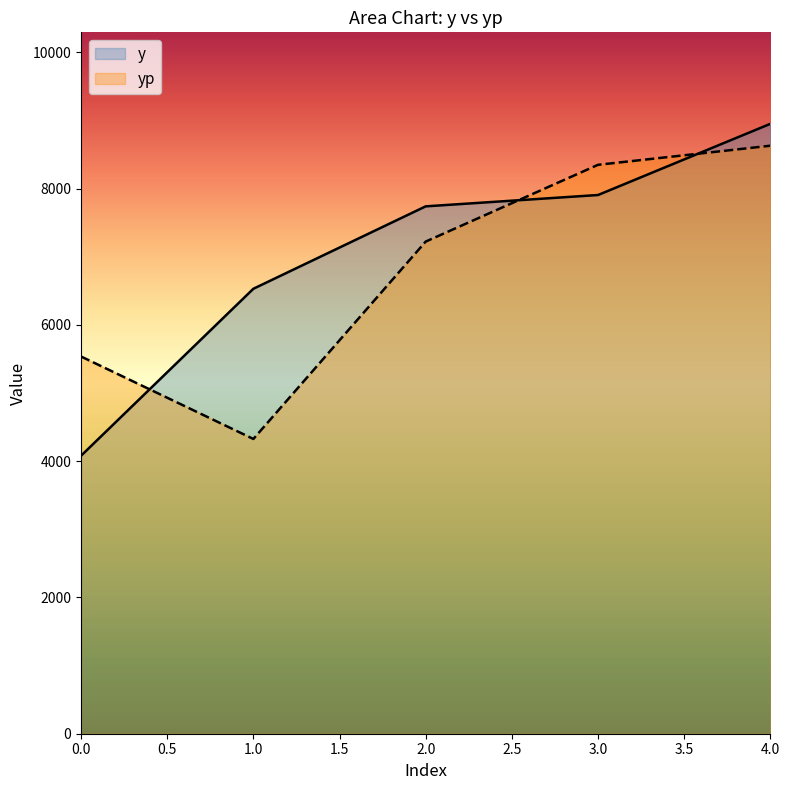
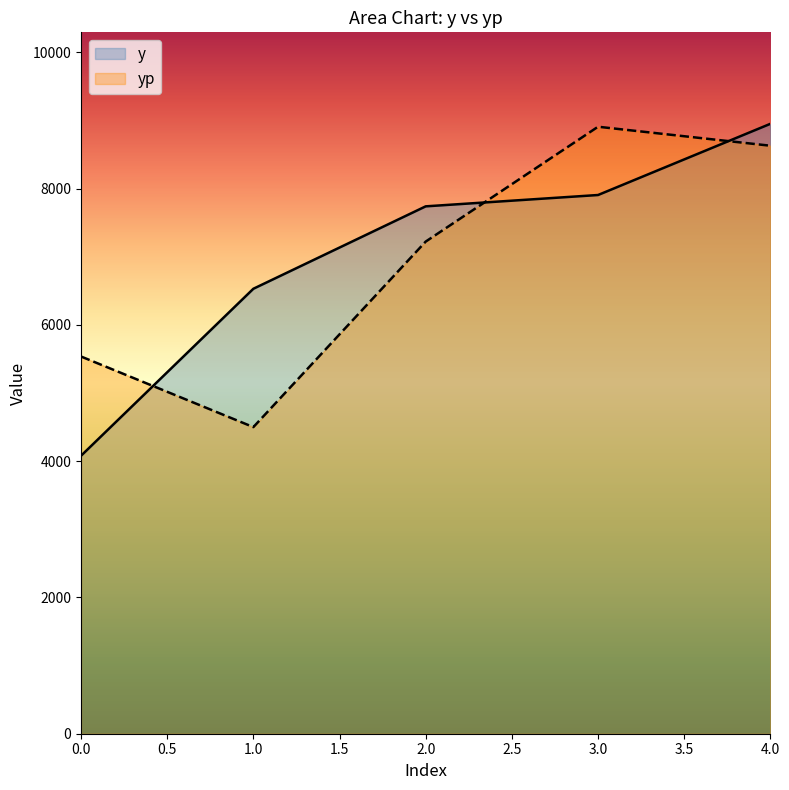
  {
    "y": {
      "0.0": 4100,
      "1.0": 6500,
      "2.0": 7700,
      "3.0": 7900,
      "4.0": 8900
    },
    "yp": {
      "0.0": 5500,
-     "1.0": 4300,
+     "1.0": 4500,
      "2.0": 7200,
-     "3.0": 8300,
+     "3.0": 8900,
      "4.0": 8600
    }
  }
